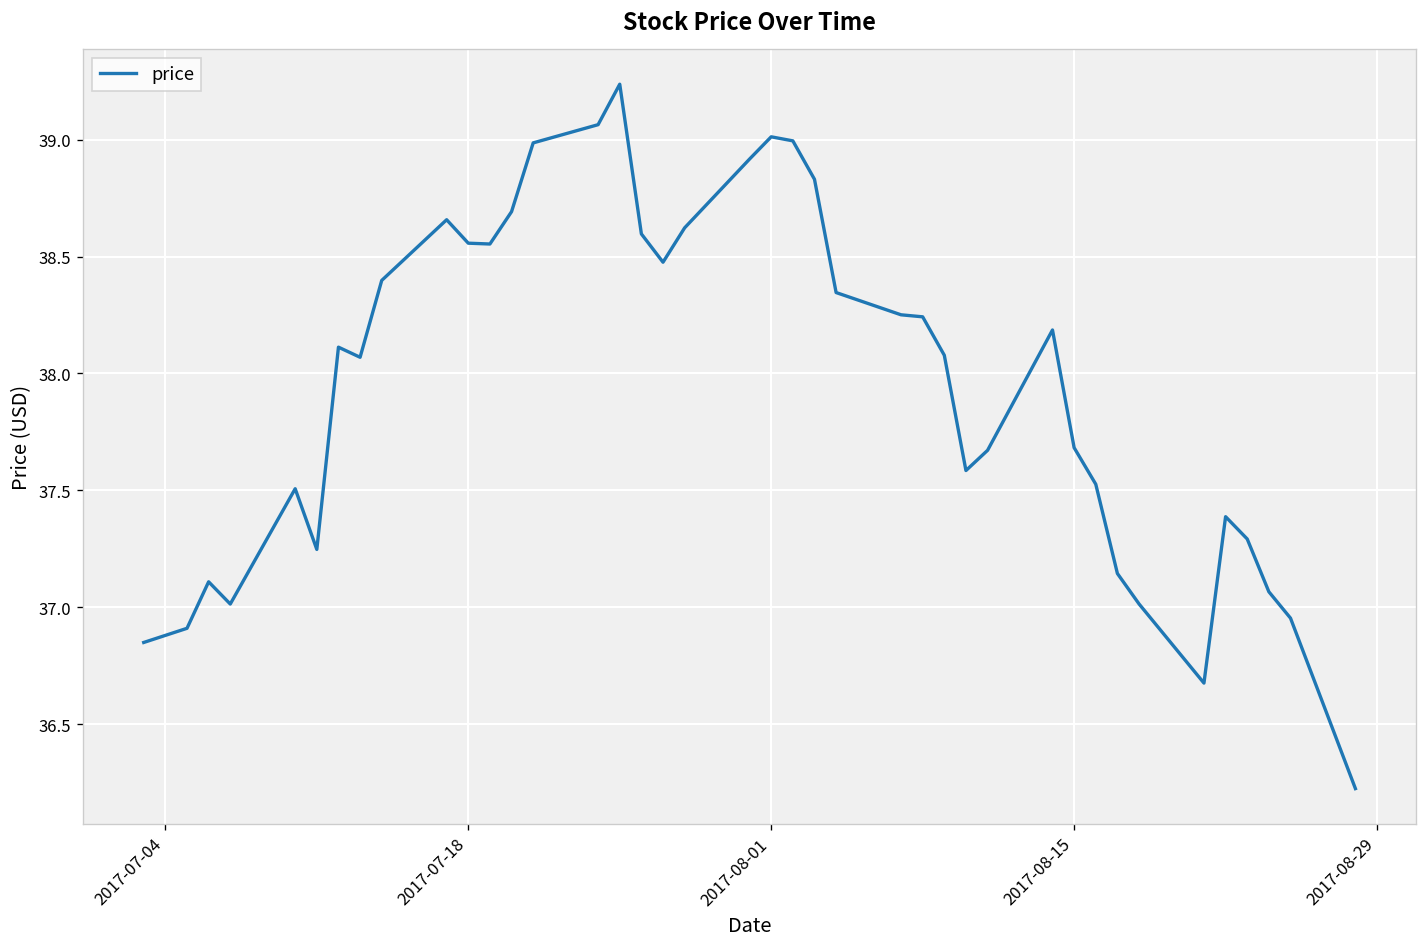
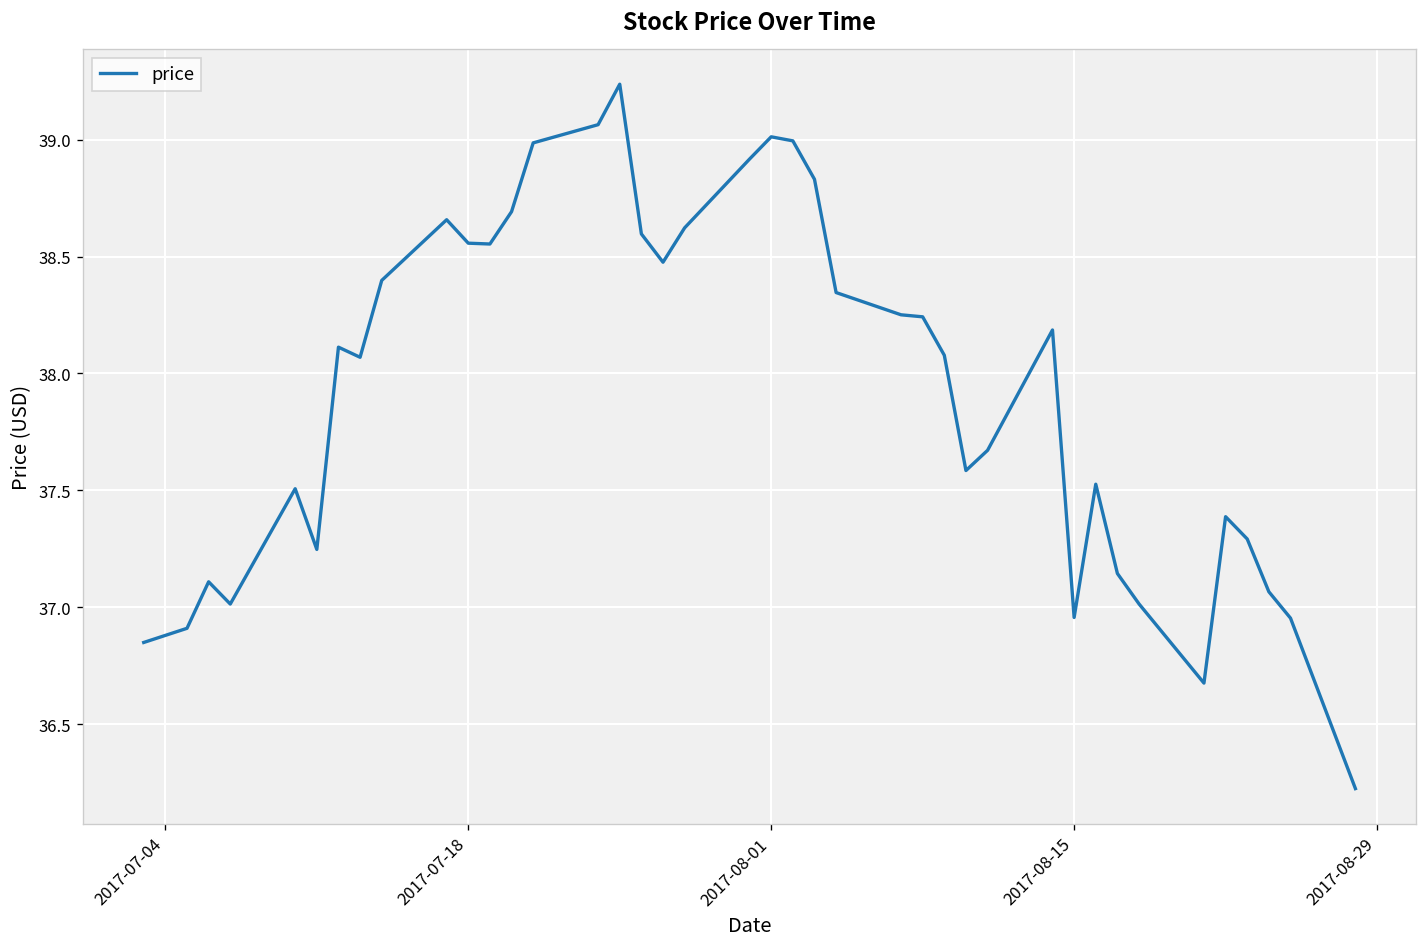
  {
    "2017-07-18": 38.56,
    "2017-08-01": 39.01,
-   "2017-08-15": 37.68
+   "2017-08-15": 36.96
  }
